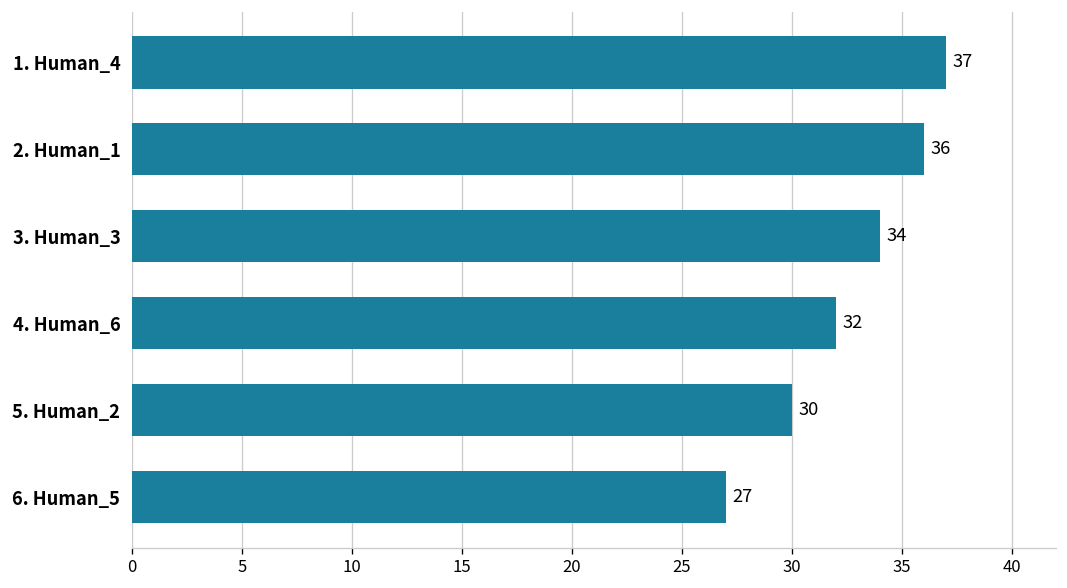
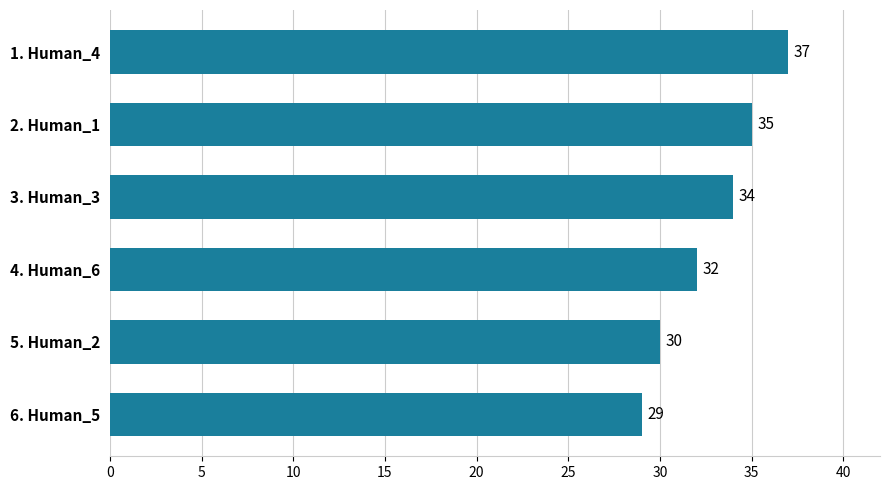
  {
    "1. Human_4": 37,
-   "2. Human_1": 36,
+   "2. Human_1": 35,
    "3. Human_3": 34,
    "4. Human_6": 32,
    "5. Human_2": 30,
-   "6. Human_5": 27
+   "6. Human_5": 29
  }
